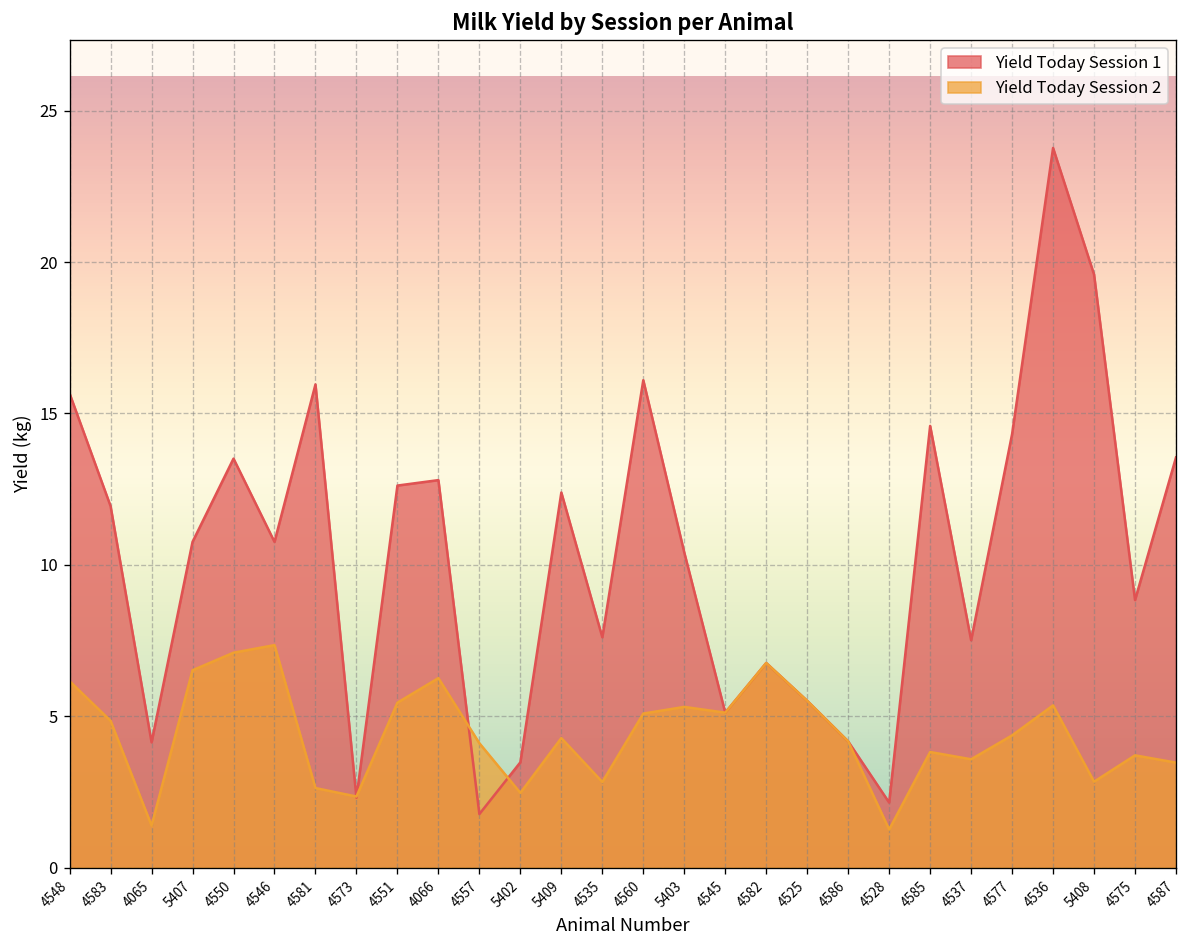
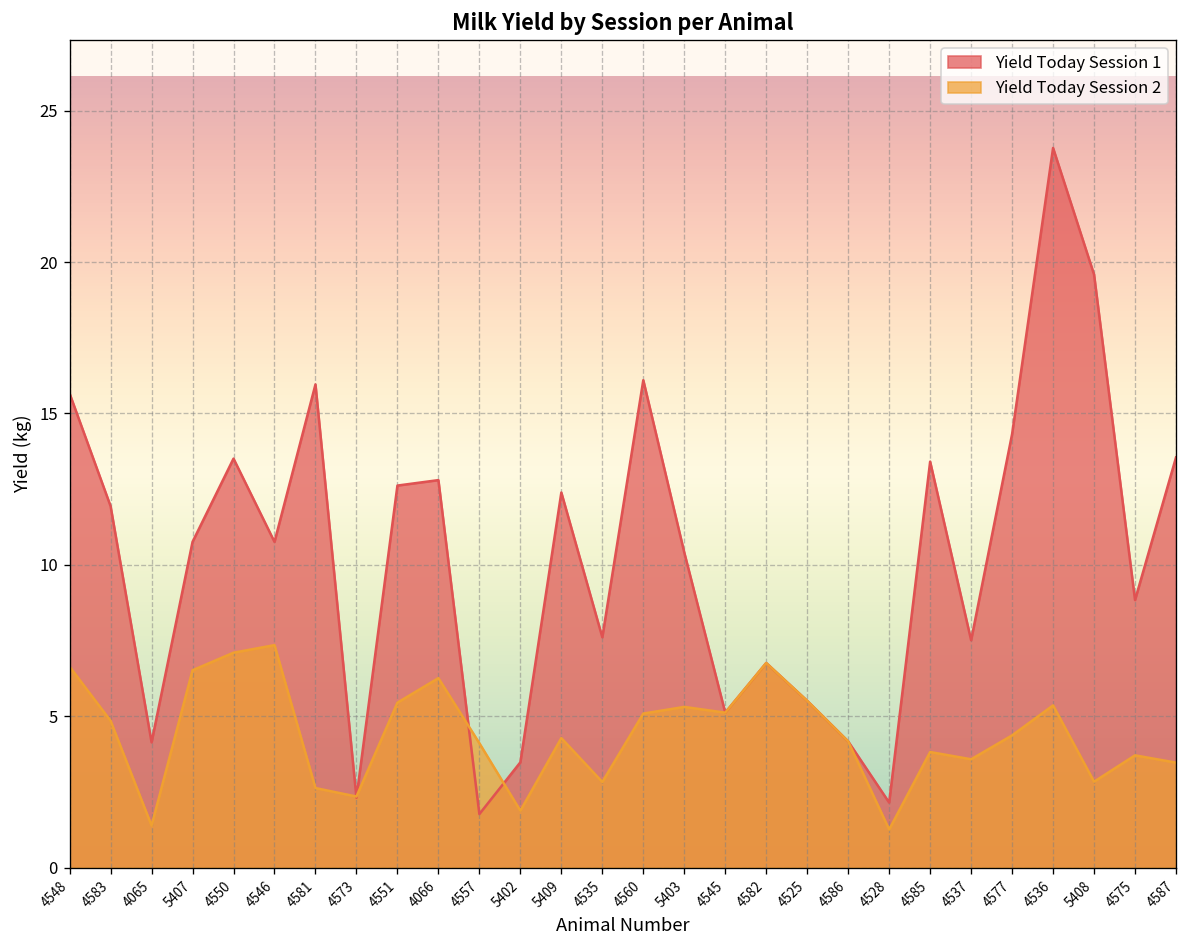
  {
    "Yield Today Session 1": {
      "4548": 15.7,
      "4583": 11.9,
      "4065": 4.1,
      "5407": 10.8,
      "4550": 13.5,
      "4546": 10.8,
      "4581": 16.0,
      "4551": 12.6,
      "4066": 12.8,
      "4557": 1.8,
      "5402": 3.5,
      "5409": 12.4,
      "4535": 7.6,
      "4560": 16.1,
      "5403": 10.4,
      "4528": 2.2,
-     "4585": 14.6,
+     "4585": 13.4,
      "4537": 7.5,
      "4577": 14.3,
      "4536": 23.8,
      "5408": 19.6,
      "4575": 8.8,
      "4587": 13.6
    },
    "Yield Today Session 2": {
-     "4548": 6.2,
+     "4548": 6.6,
      "4583": 4.9,
      "4065": 1.4,
      "5407": 6.5,
      "4550": 7.1,
      "4546": 7.4,
      "4581": 2.6,
      "4551": 5.5,
      "4066": 6.3,
      "4557": 4.1,
-     "5402": 2.5,
+     "5402": 1.9,
      "5409": 4.3,
      "4535": 2.8,
      "4560": 5.1,
      "5403": 5.3,
      "4528": 1.3,
      "4585": 3.8,
      "4537": 3.6,
      "4577": 4.4,
      "4536": 5.4,
      "5408": 2.8,
      "4575": 3.7,
      "4587": 3.5
    }
  }
